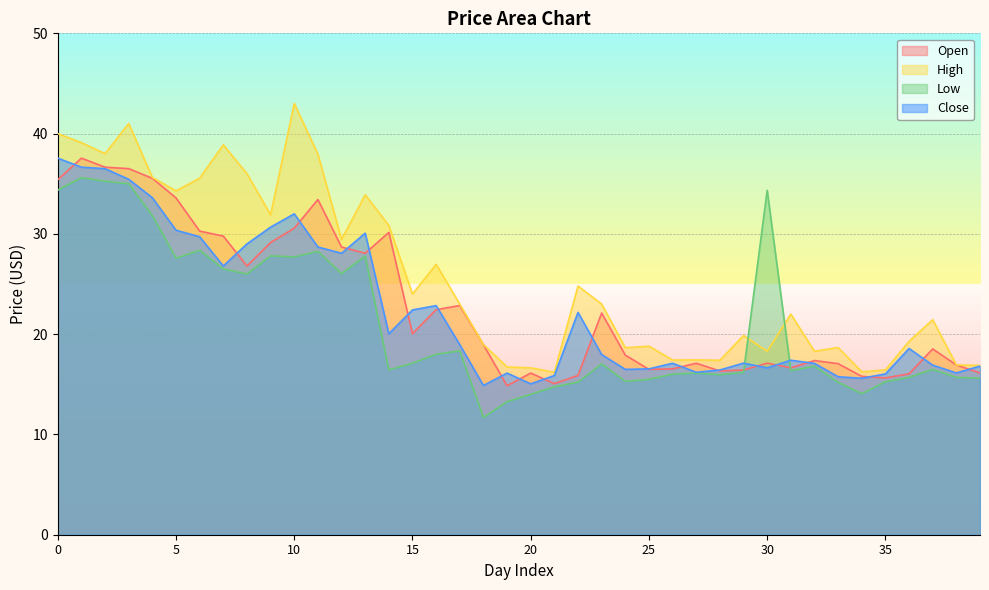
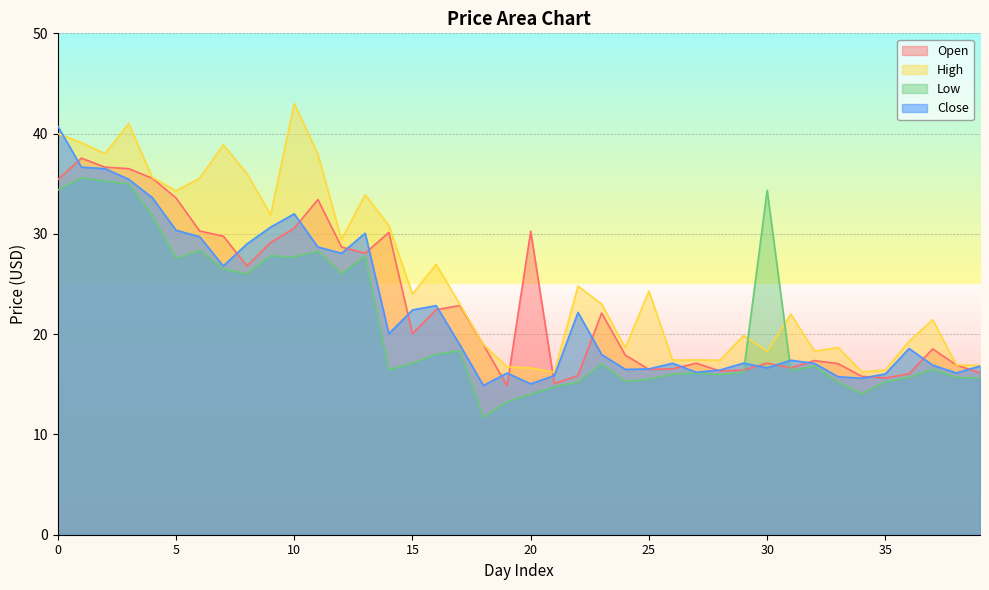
  {
    "Open": {
      "0": 35.4,
      "5": 33.6,
      "10": 30.6,
      "15": 20.1,
-     "20": 16.1,
+     "20": 30.3,
      "30": 17.1,
      "35": 15.6
    },
    "High": {
      "0": 40.0,
      "5": 34.3,
      "10": 43.0,
      "15": 24.0,
      "20": 16.6,
-     "25": 18.8,
+     "25": 24.3,
      "30": 18.3,
      "35": 16.4
    },
    "Low": {
      "0": 34.4,
      "5": 27.6,
      "10": 27.7,
      "15": 17.1,
      "20": 14.0,
      "25": 15.5,
      "30": 34.4,
      "35": 15.3
    },
    "Close": {
-     "0": 37.6,
+     "0": 40.7,
      "5": 30.4,
      "10": 32.0,
      "15": 22.4,
      "20": 15.0,
      "30": 16.6,
      "35": 16.0
    }
  }
